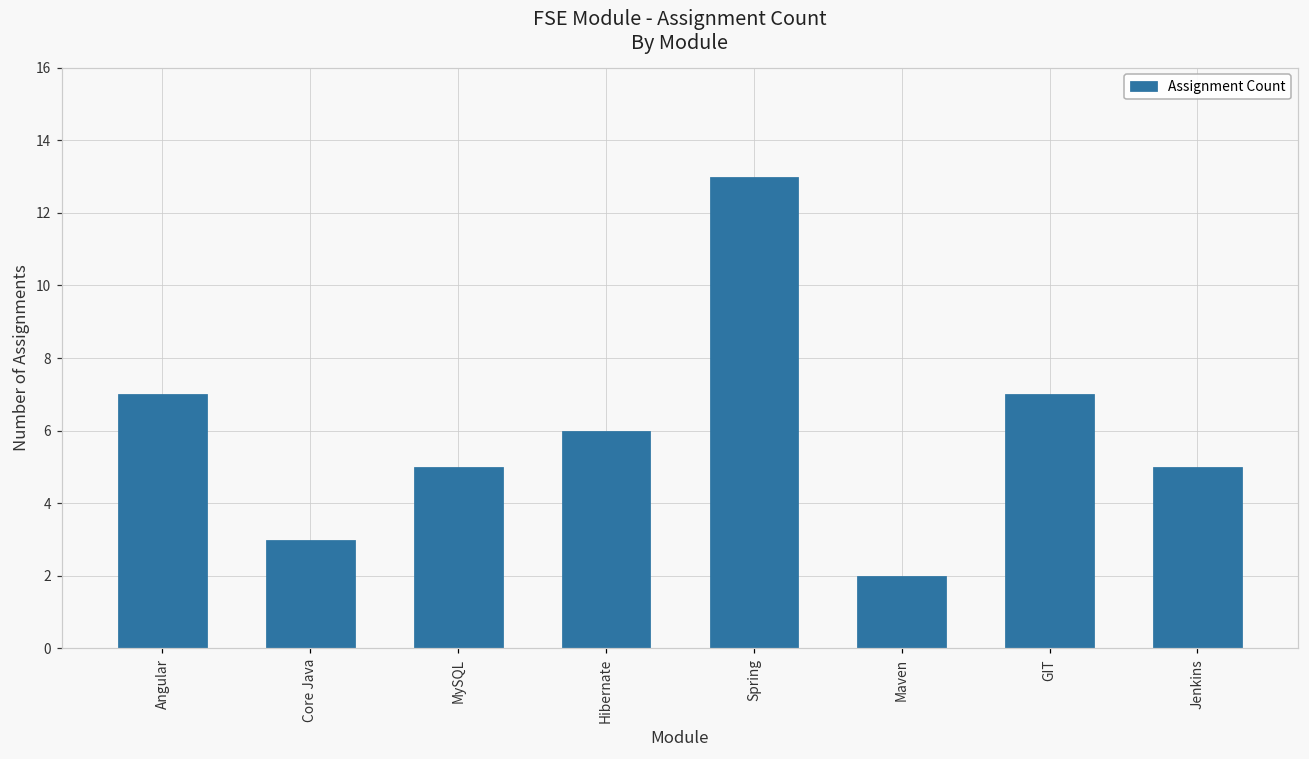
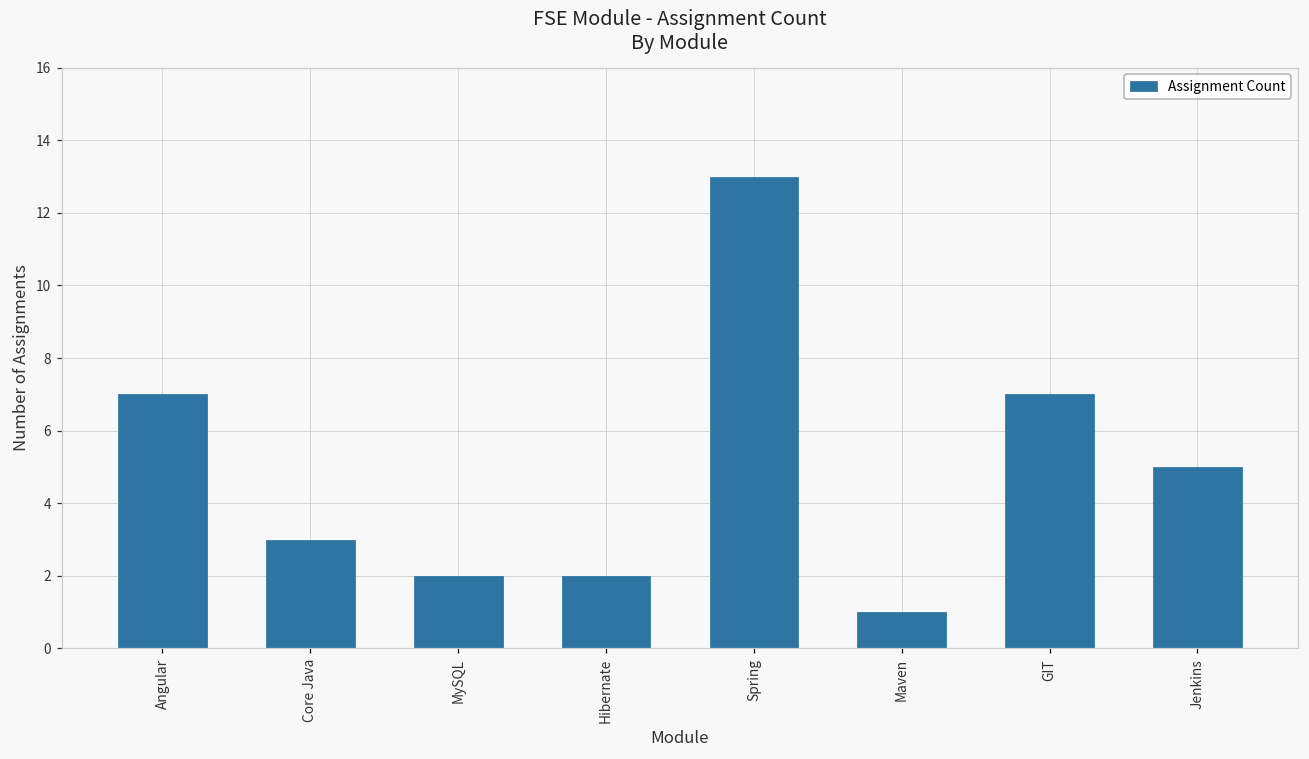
  {
    "Angular": 7,
    "Core Java": 3,
-   "MySQL": 5,
-   "Hibernate": 6,
+   "MySQL": 2,
+   "Hibernate": 2,
    "Spring": 13,
-   "Maven": 2,
+   "Maven": 1,
    "GIT": 7,
    "Jenkins": 5
  }
